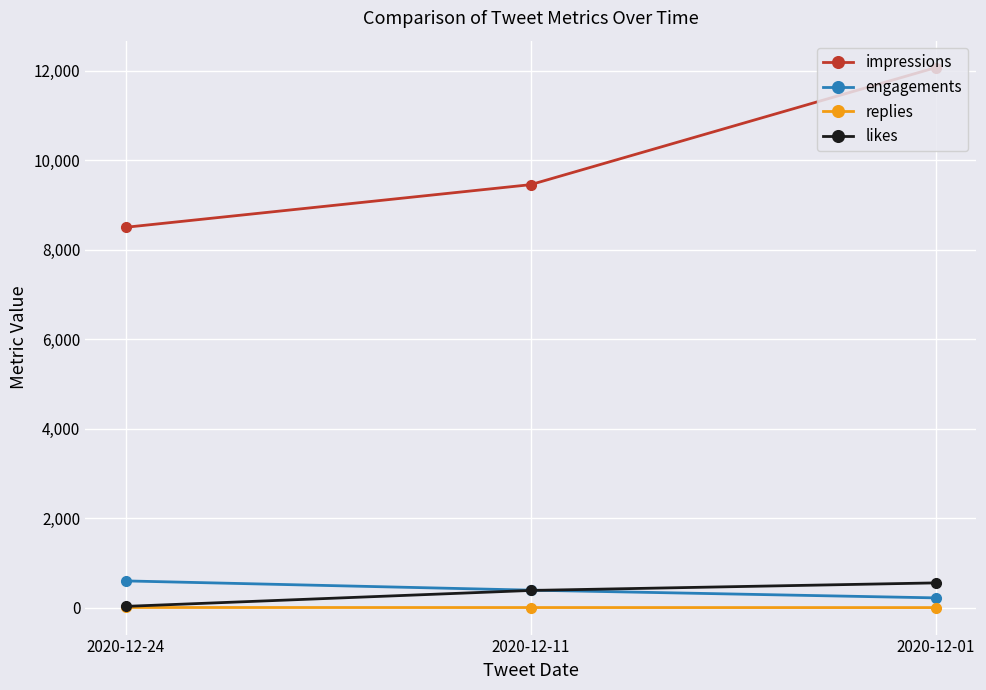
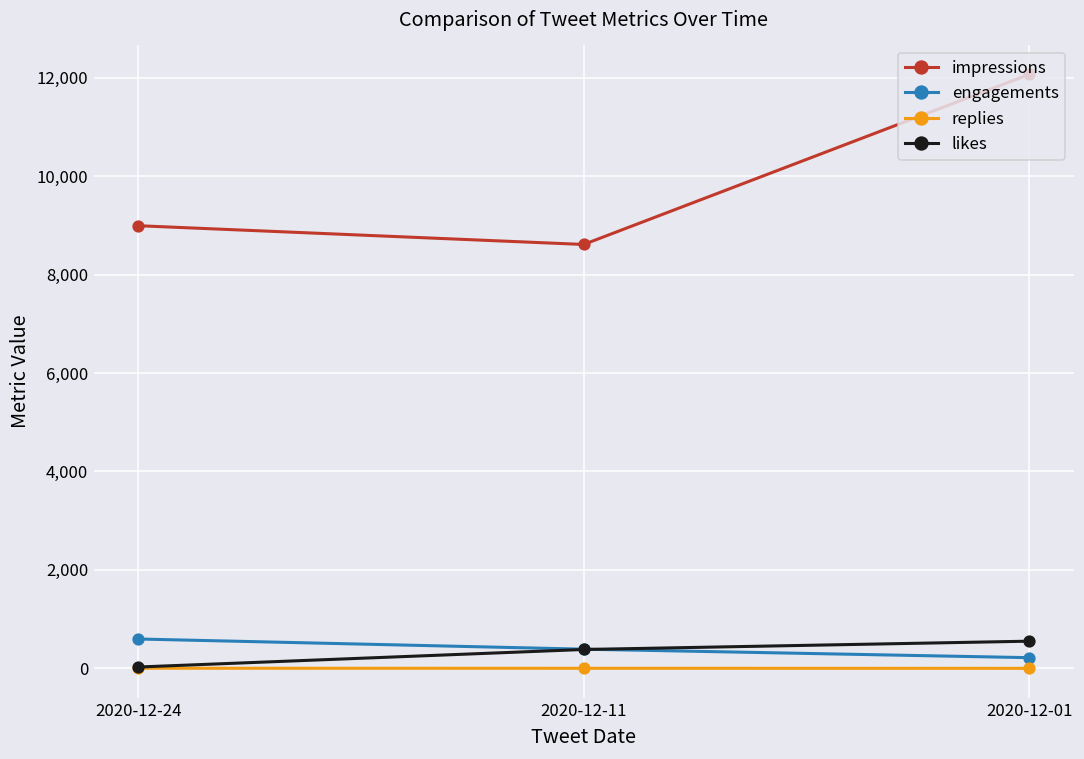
  {
    "impressions": {
-     "2020-12-24": "8,500",
-     "2020-12-11": "9,500"
+     "2020-12-24": "9,000",
+     "2020-12-11": "8,600"
    },
    "engagements": {
      "2020-12-24": "600",
      "2020-12-01": "200"
    },
    "replies": {
      "2020-12-11": "0",
      "2020-12-01": "0"
    },
    "likes": {
      "2020-12-01": "600"
    }
  }
